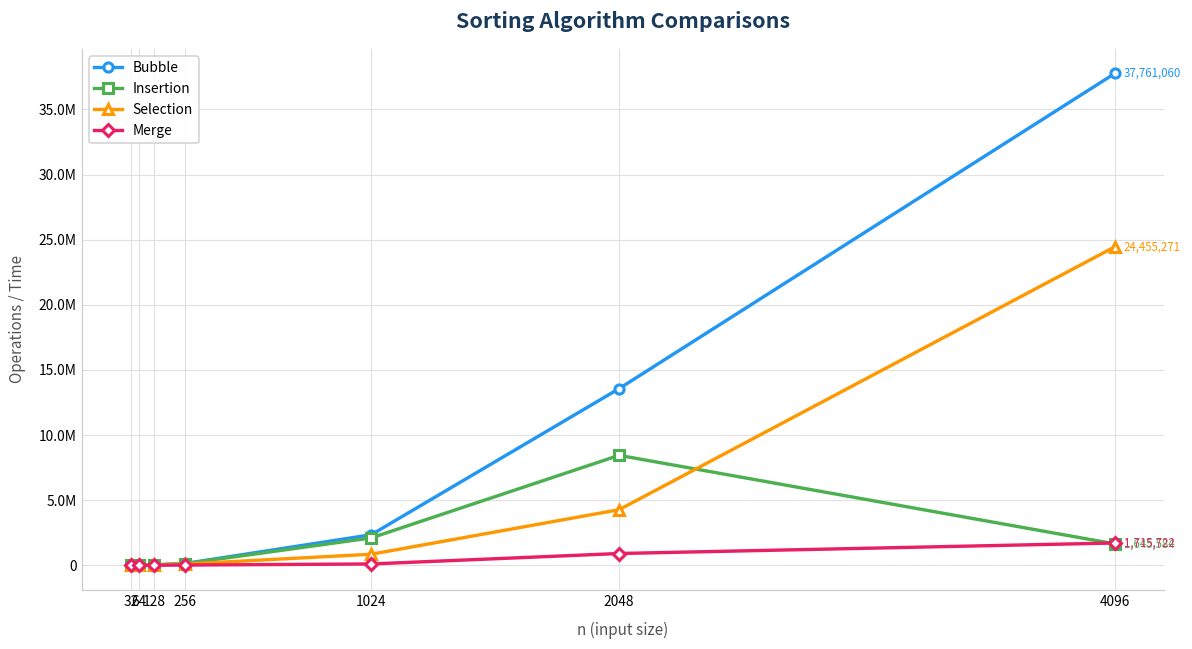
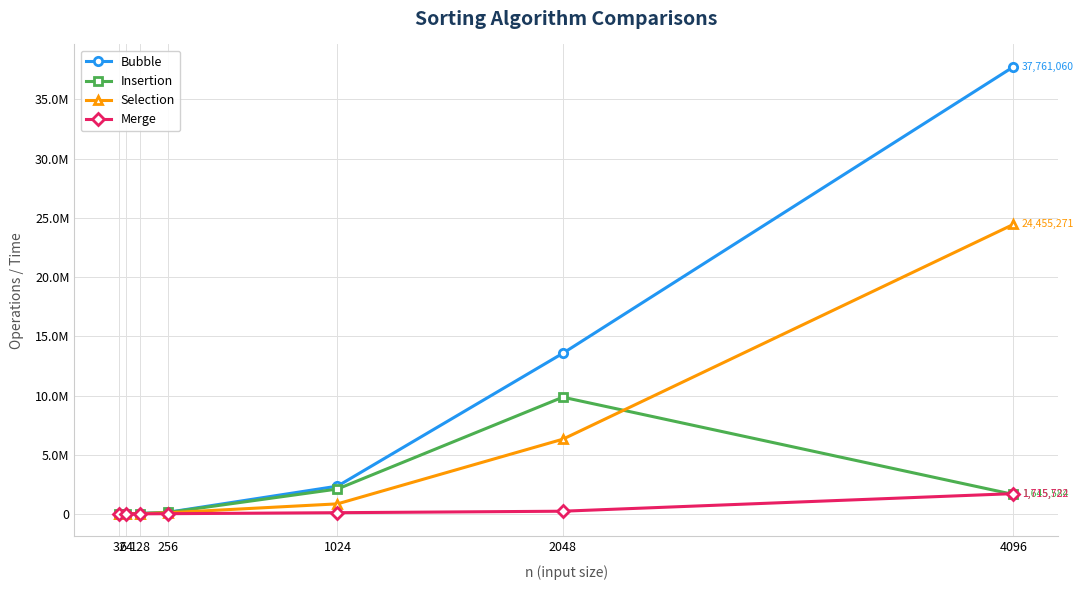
  {
    "Bubble": {
      "4096": "37,761,060"
    },
    "Insertion": {
      "1024": "2100000",
-     "2048": "8400000"
+     "2048": "9900000"
    },
    "Selection": {
      "1024": "900000",
-     "2048": "4300000"
+     "2048": "6300000"
    },
    "Merge": {
      "1024": "100000",
-     "2048": "900000"
+     "2048": "200000"
    }
  }
